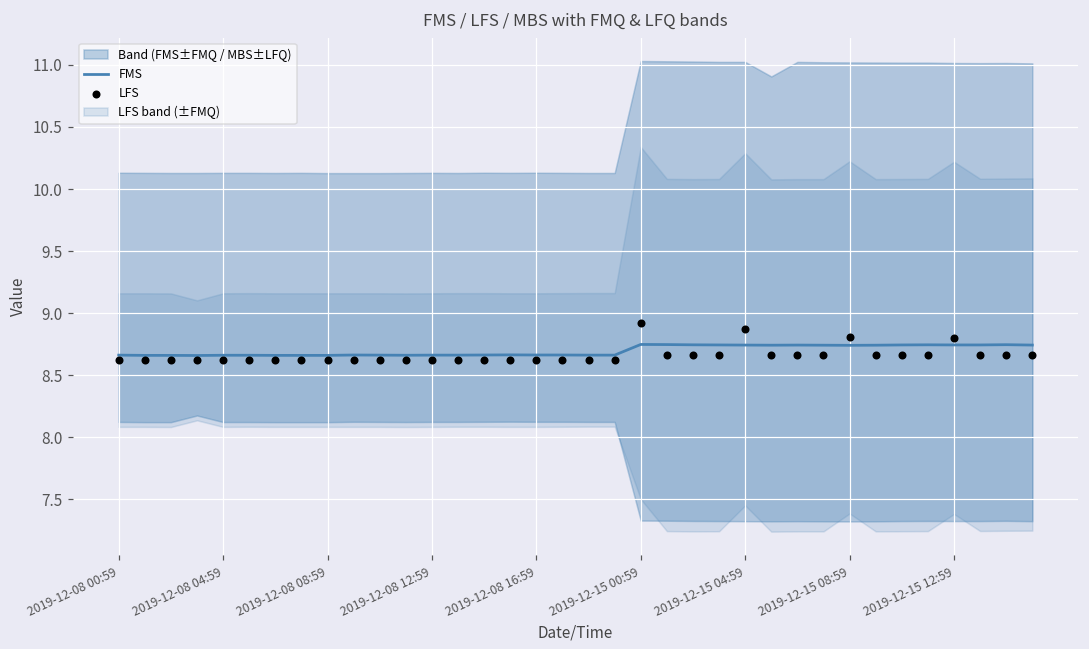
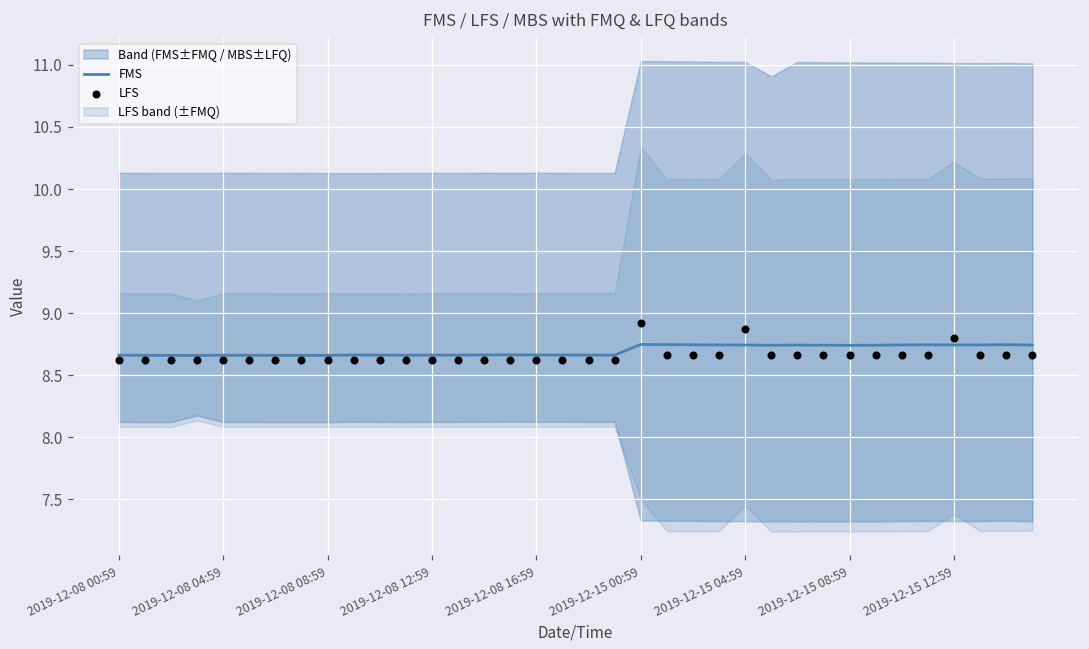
  {
    "LFS": {
-     "2019-12-15 08:59": 8.81
+     "2019-12-15 08:59": 8.66
    }
  }
